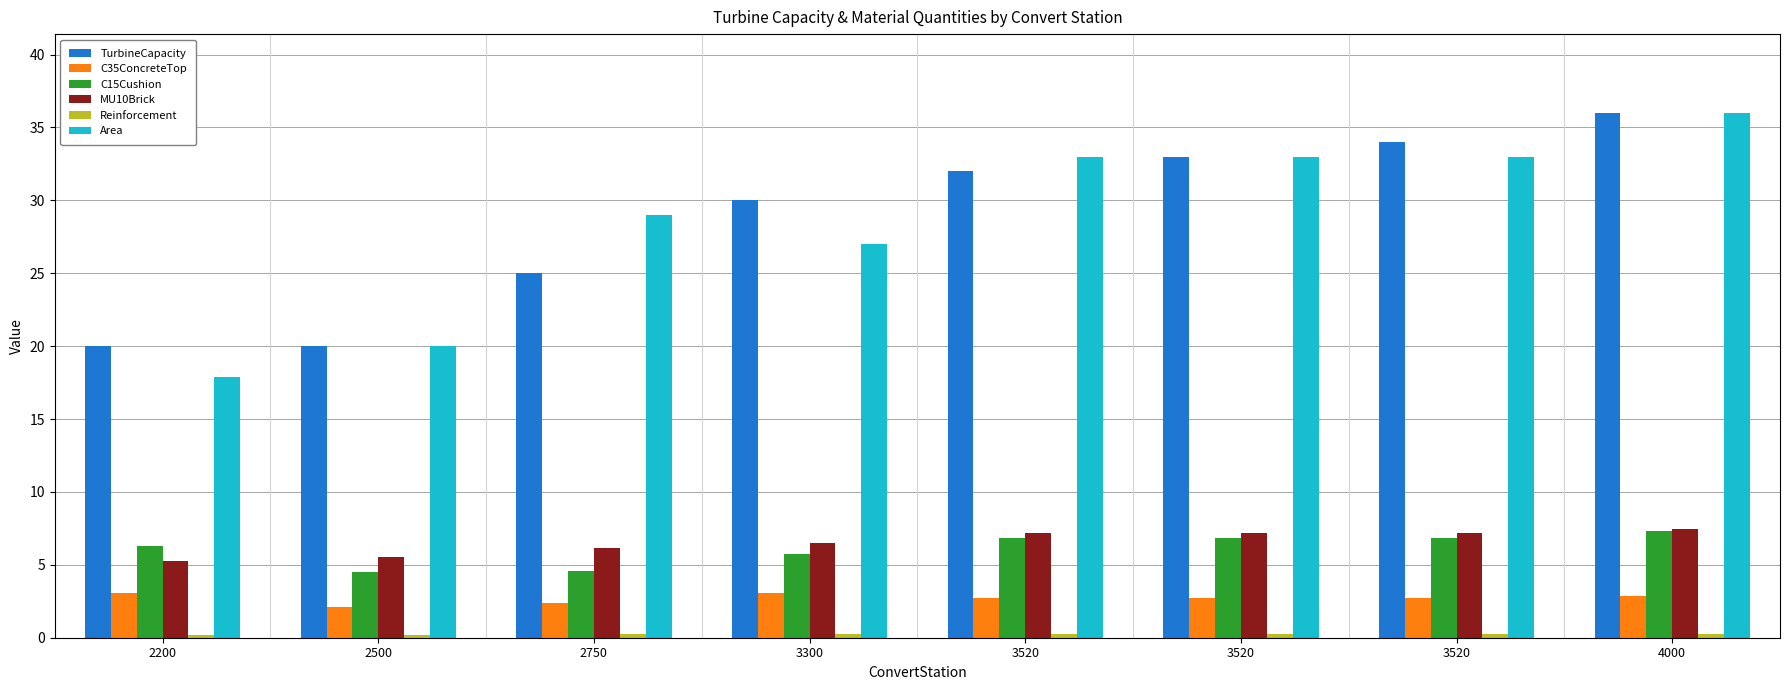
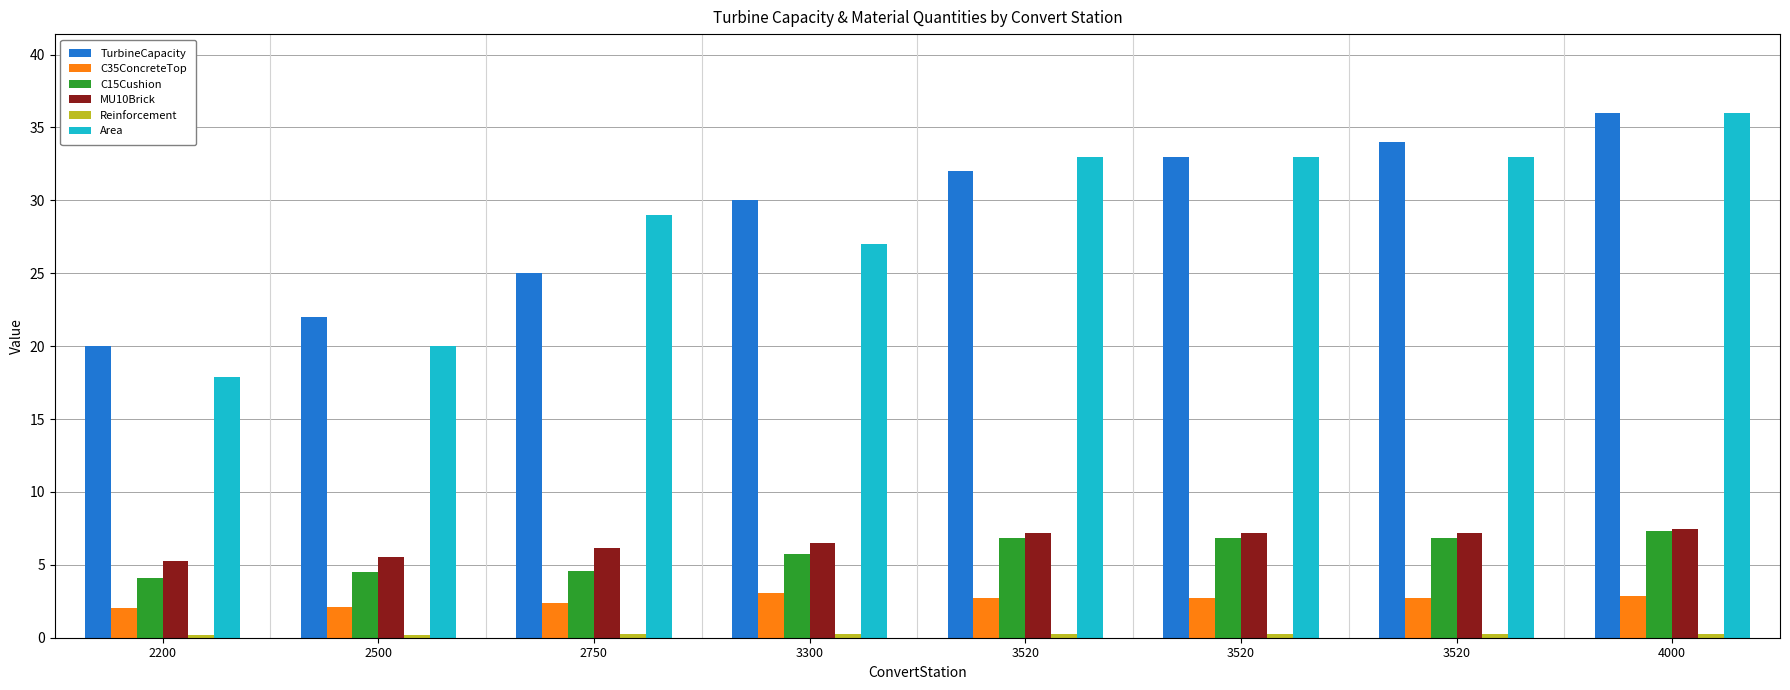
  {
    "TurbineCapacity": {
      "2200": 20,
-     "2500": 20,
+     "2500": 22,
      "2750": 25,
      "3300": 30,
      "4000": 36
    },
    "C35ConcreteTop": {
-     "2200": 3.0,
+     "2200": 2.0,
      "2500": 2.1,
      "2750": 2.4,
      "3300": 3.1,
      "4000": 2.9
    },
    "C15Cushion": {
-     "2200": 6.3,
+     "2200": 4.1,
      "2500": 4.5,
      "2750": 4.6,
      "3300": 5.8,
      "4000": 7.4
    },
    "MU10Brick": {
      "2200": 5.2,
      "2500": 5.5,
      "2750": 6.2,
      "3300": 6.5,
      "4000": 7.5
    },
    "Reinforcement": {
      "2200": 0.2,
      "2500": 0.2,
      "2750": 0.2,
      "3300": 0.3,
      "4000": 0.3
    },
    "Area": {
      "2200": 17.9,
      "2500": 20.0,
      "2750": 29.0,
      "3300": 27.0,
      "4000": 36.0
    }
  }
